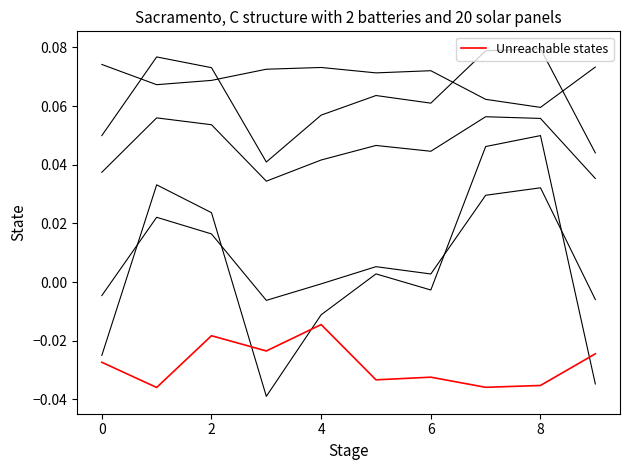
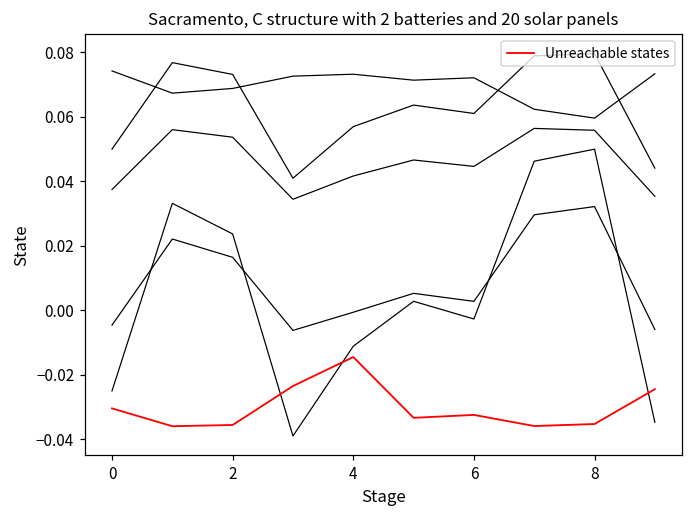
  {
    "Unreachable states": {
-     "0": -0.027,
-     "2": -0.018,
+     "0": -0.030,
+     "2": -0.036,
      "4": -0.014,
      "6": -0.032,
      "8": -0.035
    }
  }
